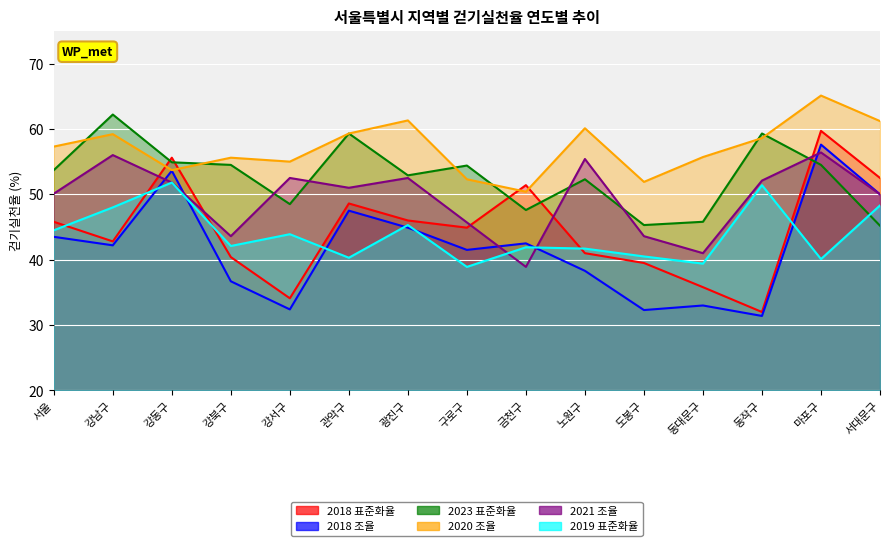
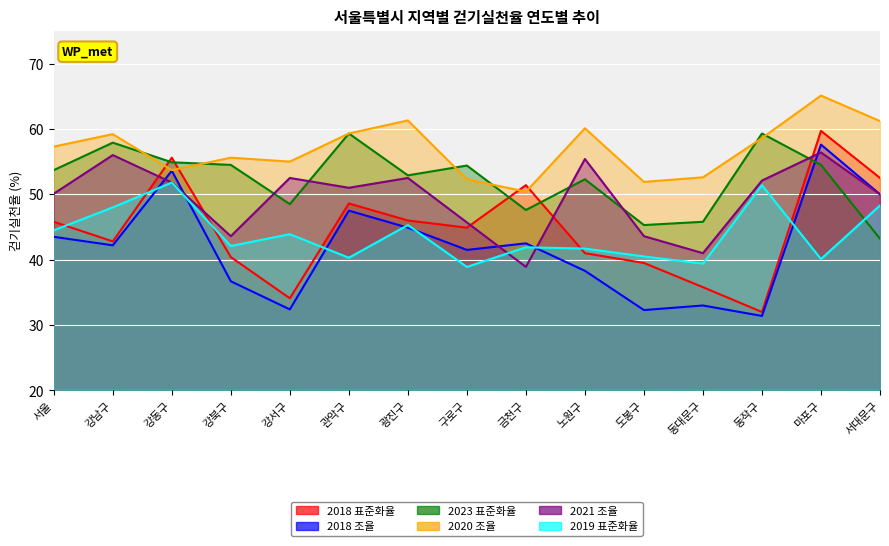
  {
    "2018 표준화율": {
      "서울": 46,
      "강남구": 43,
      "강동구": 56,
      "강북구": 40,
      "강서구": 34,
      "관악구": 49,
      "광진구": 46,
      "구로구": 45,
      "금천구": 51,
      "노원구": 41,
      "도봉구": 40,
      "동대문구": 36,
      "동작구": 32,
      "마포구": 60,
      "서대문구": 53
    },
    "2018 조율": {
      "서울": 44,
      "강남구": 42,
      "강북구": 37,
      "강서구": 32,
      "관악구": 48,
      "광진구": 45,
      "구로구": 42,
      "금천구": 43,
      "노원구": 38,
      "도봉구": 32,
      "동대문구": 33,
      "동작구": 31,
      "마포구": 58
    },
    "2023 표준화율": {
      "서울": 54,
-     "강남구": 62,
+     "강남구": 58,
      "강동구": 55,
      "강북구": 55,
      "강서구": 49,
      "광진구": 53,
      "구로구": 54,
      "금천구": 48,
      "노원구": 52,
      "도봉구": 45,
      "동대문구": 46,
      "동작구": 59,
      "마포구": 55,
-     "서대문구": 45
+     "서대문구": 43
    },
    "2020 조율": {
      "서울": 57,
      "강남구": 59,
      "강북구": 56,
      "강서구": 55,
      "광진구": 61,
      "구로구": 52,
      "금천구": 50,
      "노원구": 60,
      "도봉구": 52,
-     "동대문구": 56,
+     "동대문구": 53,
      "동작구": 59,
      "마포구": 65,
      "서대문구": 61
    },
    "2021 조율": {
      "서울": 50,
      "강남구": 56,
      "강북구": 44,
      "강서구": 53,
      "관악구": 51,
      "광진구": 53,
      "구로구": 46,
      "금천구": 39,
      "노원구": 55,
      "도봉구": 44,
      "동대문구": 41,
      "동작구": 52,
      "마포구": 56
    },
    "2019 표준화율": {
      "서울": 45,
      "강남구": 48,
      "강북구": 42,
      "강서구": 44,
      "관악구": 40,
      "광진구": 45,
      "구로구": 39,
      "금천구": 42,
      "노원구": 42,
      "도봉구": 41,
      "동대문구": 39,
      "동작구": 51,
      "마포구": 40,
      "서대문구": 48
    }
  }
